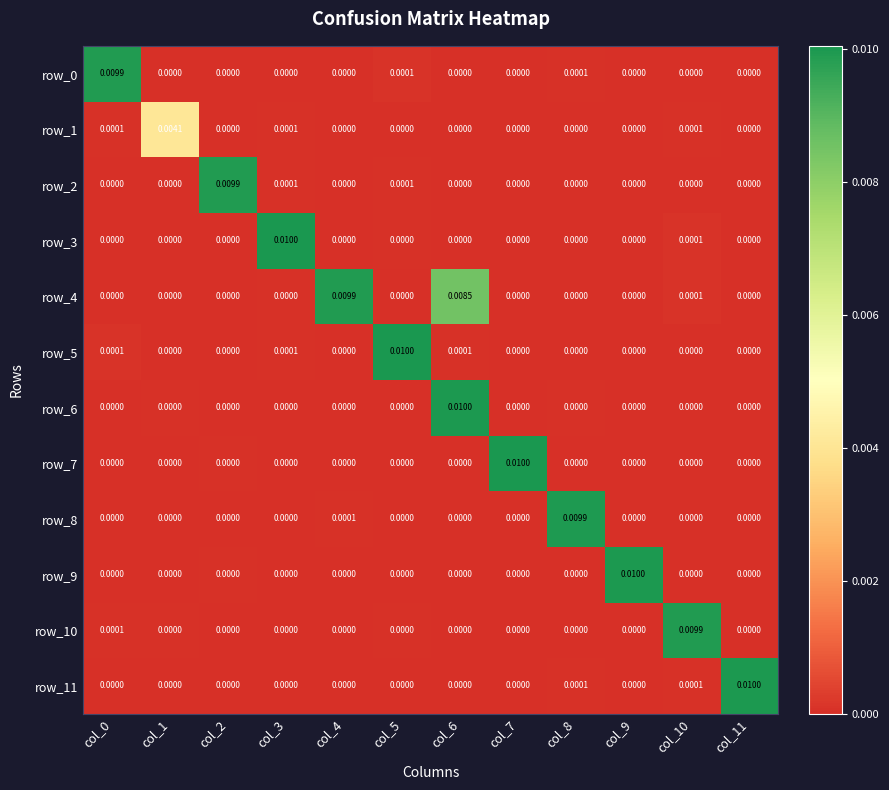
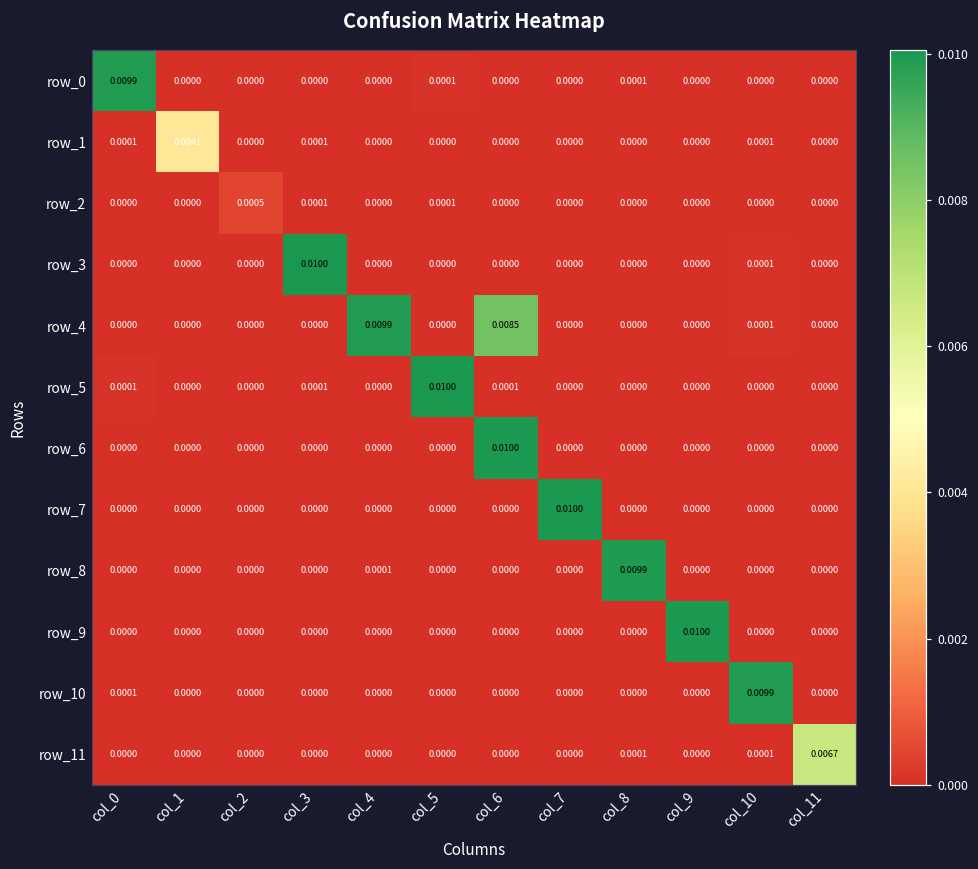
  {
    "row_0": {
      "col_0": 0.0099,
      "col_1": 0.0000,
      "col_2": 0.0000,
      "col_3": 0.0000,
      "col_4": 0.0000,
      "col_5": 0.0001,
      "col_6": 0.0000,
      "col_7": 0.0000,
      "col_8": 0.0001,
      "col_9": 0.0000,
      "col_10": 0.0000,
      "col_11": 0.0000
    },
    "row_1": {
      "col_0": 0.0001,
      "col_1": 0.0041,
      "col_2": 0.0000,
      "col_3": 0.0001,
      "col_4": 0.0000,
      "col_5": 0.0000,
      "col_6": 0.0000,
      "col_7": 0.0000,
      "col_8": 0.0000,
      "col_9": 0.0000,
      "col_10": 0.0001,
      "col_11": 0.0000
    },
    "row_2": {
      "col_0": 0.0000,
      "col_1": 0.0000,
-     "col_2": 0.0099,
+     "col_2": 0.0005,
      "col_3": 0.0001,
      "col_4": 0.0000,
      "col_5": 0.0001,
      "col_6": 0.0000,
      "col_7": 0.0000,
      "col_8": 0.0000,
      "col_9": 0.0000,
      "col_10": 0.0000,
      "col_11": 0.0000
    },
    "row_3": {
      "col_0": 0.0000,
      "col_1": 0.0000,
      "col_2": 0.0000,
      "col_3": 0.0100,
      "col_4": 0.0000,
      "col_5": 0.0000,
      "col_6": 0.0000,
      "col_7": 0.0000,
      "col_8": 0.0000,
      "col_9": 0.0000,
      "col_10": 0.0001,
      "col_11": 0.0000
    },
    "row_4": {
      "col_0": 0.0000,
      "col_1": 0.0000,
      "col_2": 0.0000,
      "col_3": 0.0000,
      "col_4": 0.0099,
      "col_5": 0.0000,
      "col_6": 0.0085,
      "col_7": 0.0000,
      "col_8": 0.0000,
      "col_9": 0.0000,
      "col_10": 0.0001,
      "col_11": 0.0000
    },
    "row_5": {
      "col_0": 0.0001,
      "col_1": 0.0000,
      "col_2": 0.0000,
      "col_3": 0.0001,
      "col_4": 0.0000,
      "col_5": 0.0100,
      "col_6": 0.0001,
      "col_7": 0.0000,
      "col_8": 0.0000,
      "col_9": 0.0000,
      "col_10": 0.0000,
      "col_11": 0.0000
    },
    "row_6": {
      "col_0": 0.0000,
      "col_1": 0.0000,
      "col_2": 0.0000,
      "col_3": 0.0000,
      "col_4": 0.0000,
      "col_5": 0.0000,
      "col_6": 0.0100,
      "col_7": 0.0000,
      "col_8": 0.0000,
      "col_9": 0.0000,
      "col_10": 0.0000,
      "col_11": 0.0000
    },
    "row_7": {
      "col_0": 0.0000,
      "col_1": 0.0000,
      "col_2": 0.0000,
      "col_3": 0.0000,
      "col_4": 0.0000,
      "col_5": 0.0000,
      "col_6": 0.0000,
      "col_7": 0.0100,
      "col_8": 0.0000,
      "col_9": 0.0000,
      "col_10": 0.0000,
      "col_11": 0.0000
    },
    "row_8": {
      "col_0": 0.0000,
      "col_1": 0.0000,
      "col_2": 0.0000,
      "col_3": 0.0000,
      "col_4": 0.0001,
      "col_5": 0.0000,
      "col_6": 0.0000,
      "col_7": 0.0000,
      "col_8": 0.0099,
      "col_9": 0.0000,
      "col_10": 0.0000,
      "col_11": 0.0000
    },
    "row_9": {
      "col_0": 0.0000,
      "col_1": 0.0000,
      "col_2": 0.0000,
      "col_3": 0.0000,
      "col_4": 0.0000,
      "col_5": 0.0000,
      "col_6": 0.0000,
      "col_7": 0.0000,
      "col_8": 0.0000,
      "col_9": 0.0100,
      "col_10": 0.0000,
      "col_11": 0.0000
    },
    "row_10": {
      "col_0": 0.0001,
      "col_1": 0.0000,
      "col_2": 0.0000,
      "col_3": 0.0000,
      "col_4": 0.0000,
      "col_5": 0.0000,
      "col_6": 0.0000,
      "col_7": 0.0000,
      "col_8": 0.0000,
      "col_9": 0.0000,
      "col_10": 0.0099,
      "col_11": 0.0000
    },
    "row_11": {
      "col_0": 0.0000,
      "col_1": 0.0000,
      "col_2": 0.0000,
      "col_3": 0.0000,
      "col_4": 0.0000,
      "col_5": 0.0000,
      "col_6": 0.0000,
      "col_7": 0.0000,
      "col_8": 0.0001,
      "col_9": 0.0000,
      "col_10": 0.0001,
-     "col_11": 0.0100
+     "col_11": 0.0067
    }
  }
